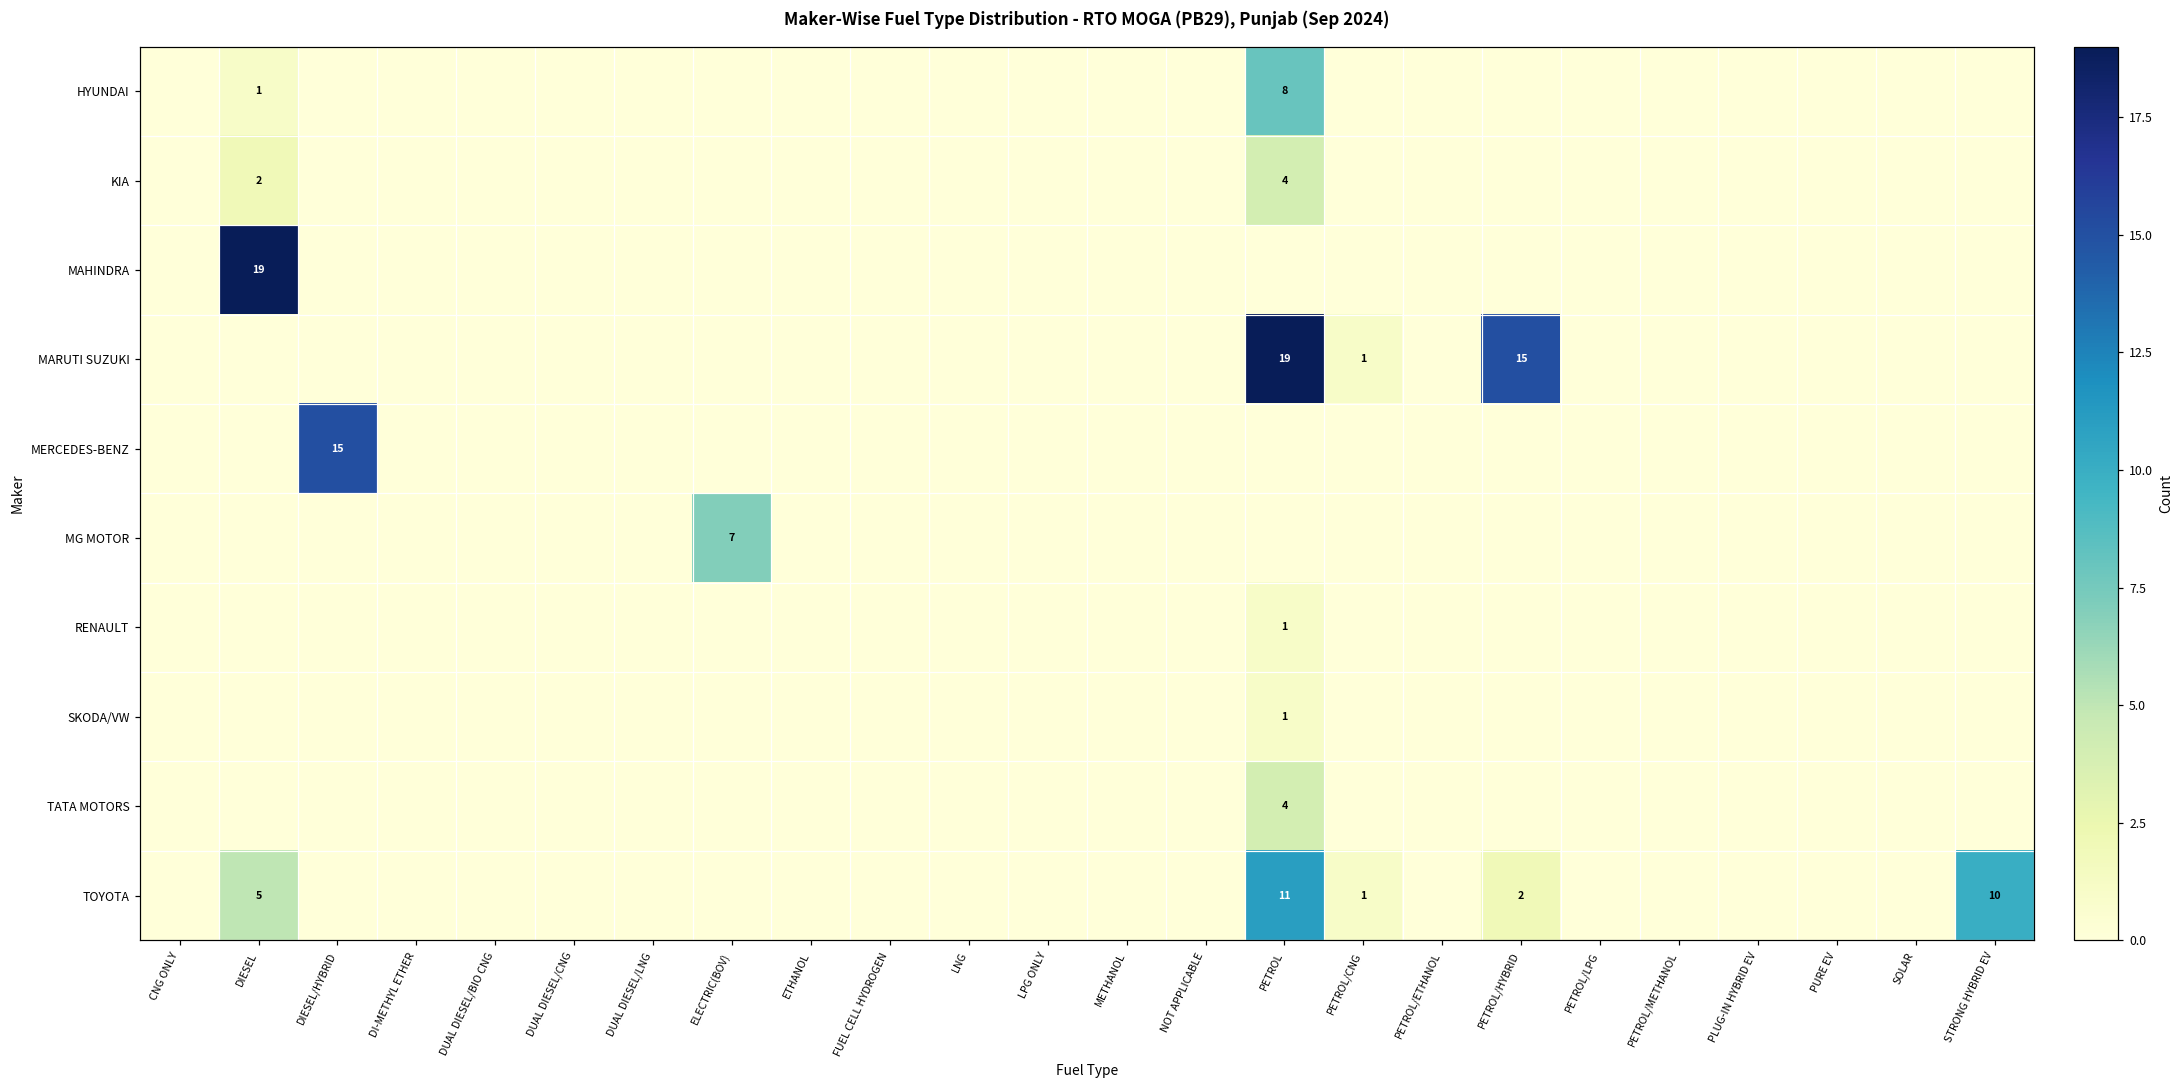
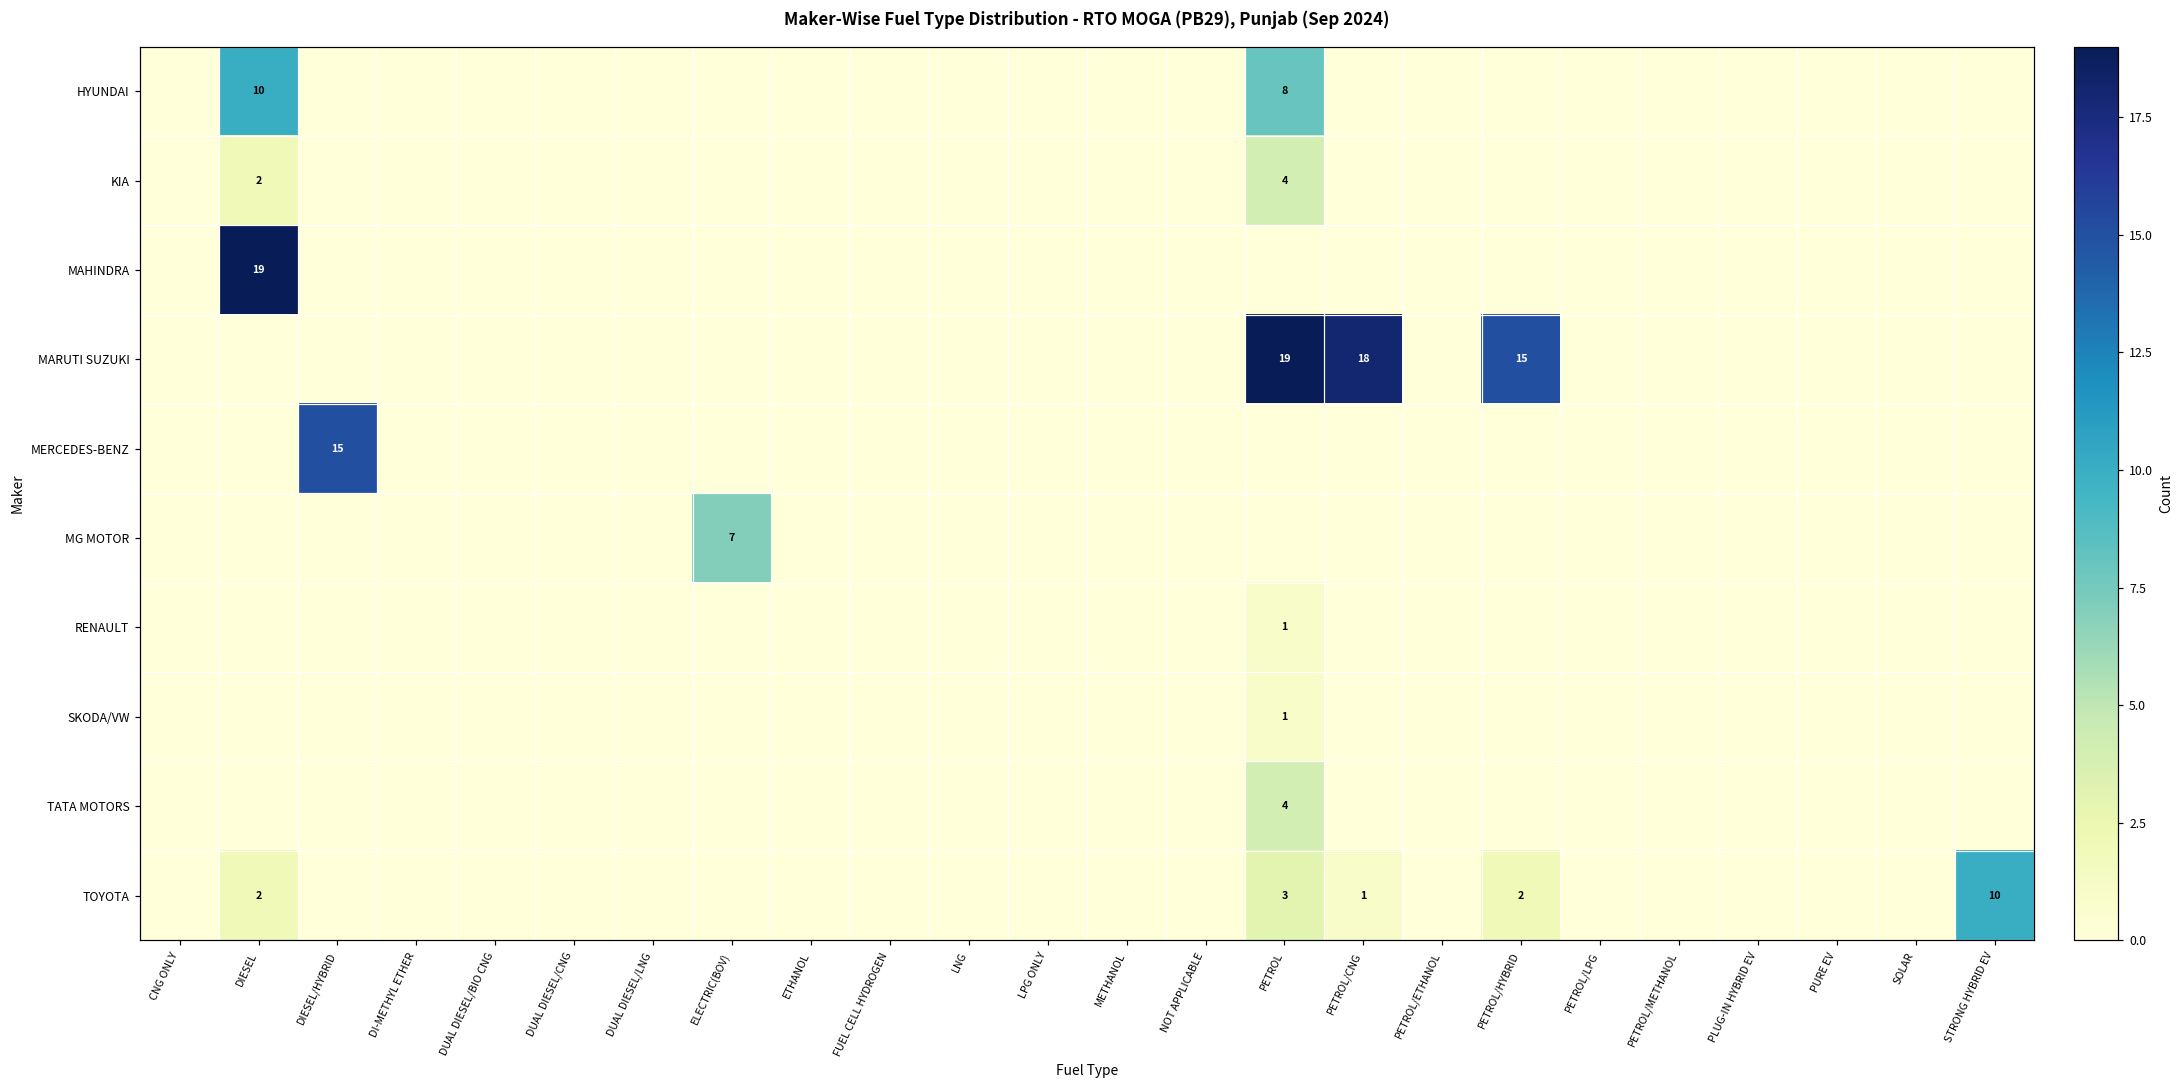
  {
    "HYUNDAI": {
-     "DIESEL": 1,
+     "DIESEL": 10,
      "PETROL": 8
    },
    "KIA": {
      "DIESEL": 2,
      "PETROL": 4
    },
    "MAHINDRA": {
      "DIESEL": 19
    },
    "MARUTI SUZUKI": {
      "PETROL": 19,
-     "PETROL/CNG": 1,
+     "PETROL/CNG": 18,
      "PETROL/HYBRID": 15
    },
    "MERCEDES-BENZ": {
      "DIESEL/HYBRID": 15
    },
    "MG MOTOR": {
      "ELECTRIC(BOV)": 7
    },
    "RENAULT": {
      "PETROL": 1
    },
    "SKODA/VW": {
      "PETROL": 1
    },
    "TATA MOTORS": {
      "PETROL": 4
    },
    "TOYOTA": {
-     "DIESEL": 5,
-     "PETROL": 11,
+     "DIESEL": 2,
+     "PETROL": 3,
      "PETROL/CNG": 1,
      "PETROL/HYBRID": 2,
      "STRONG HYBRID EV": 10
    }
  }
